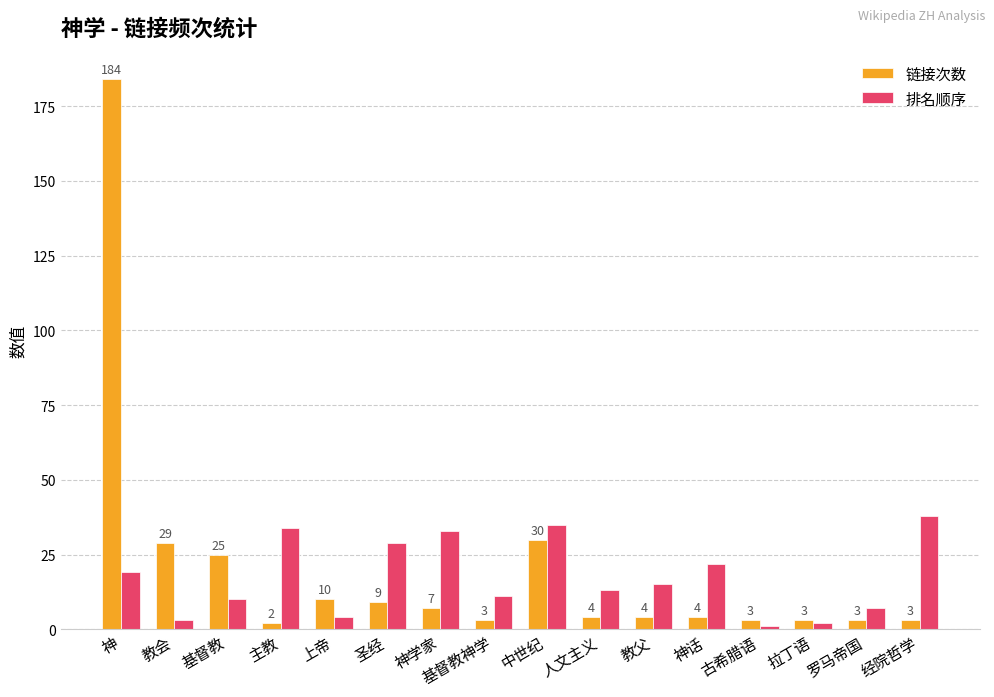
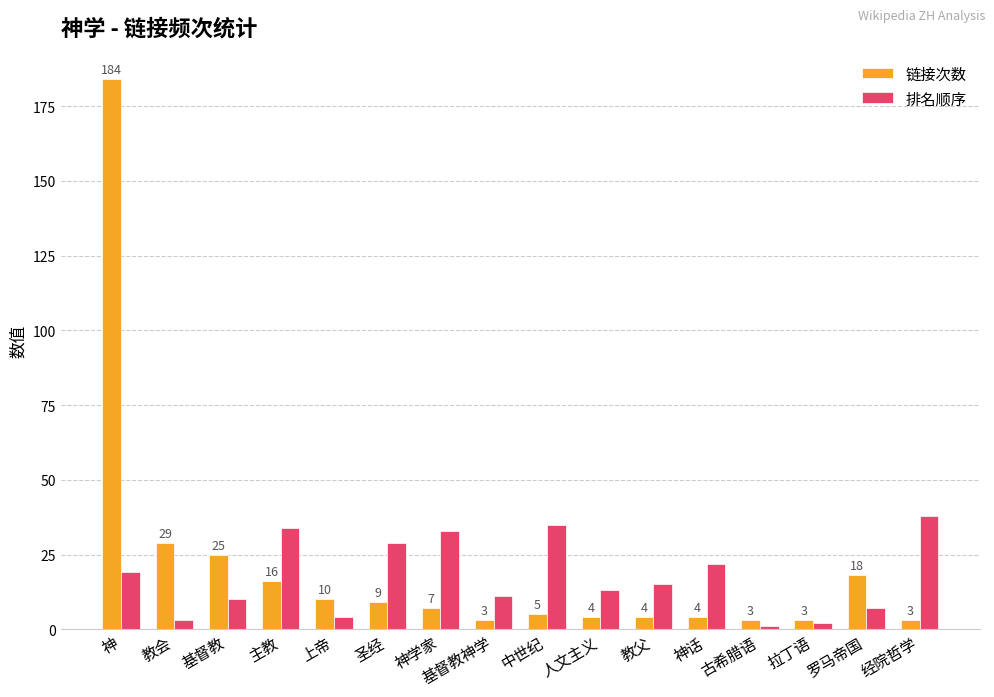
  {
    "链接次数": {
      "神": 184,
      "教会": 29,
      "基督教": 25,
-     "主教": 2,
+     "主教": 16,
      "上帝": 10,
      "圣经": 9,
      "神学家": 7,
      "基督教神学": 3,
-     "中世纪": 30,
+     "中世纪": 5,
      "人文主义": 4,
      "教父": 4,
      "神话": 4,
      "古希腊语": 3,
      "拉丁语": 3,
-     "罗马帝国": 3,
+     "罗马帝国": 18,
      "经院哲学": 3
    },
    "排名顺序": {
      "神": 19,
      "教会": 3,
      "基督教": 10,
      "主教": 34,
      "上帝": 4,
      "圣经": 29,
      "神学家": 33,
      "基督教神学": 11,
      "中世纪": 35,
      "人文主义": 13,
      "教父": 15,
      "神话": 22,
      "古希腊语": 1,
      "拉丁语": 2,
      "罗马帝国": 7,
      "经院哲学": 38
    }
  }
